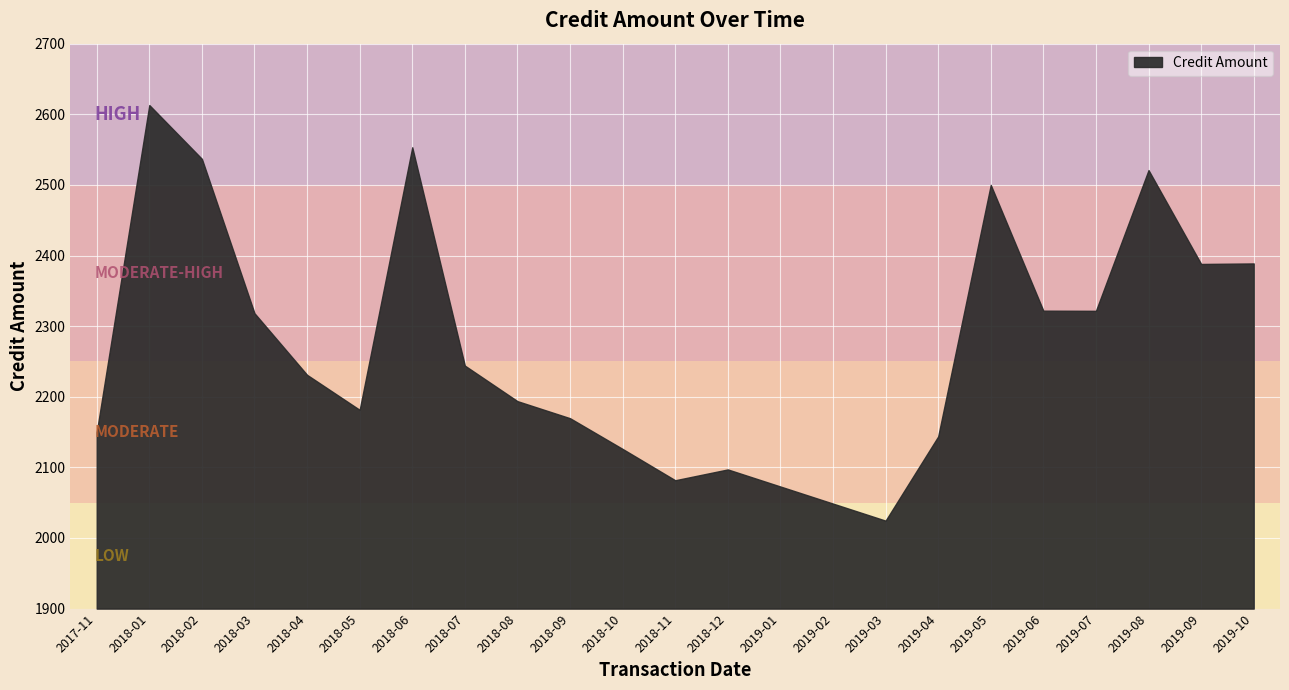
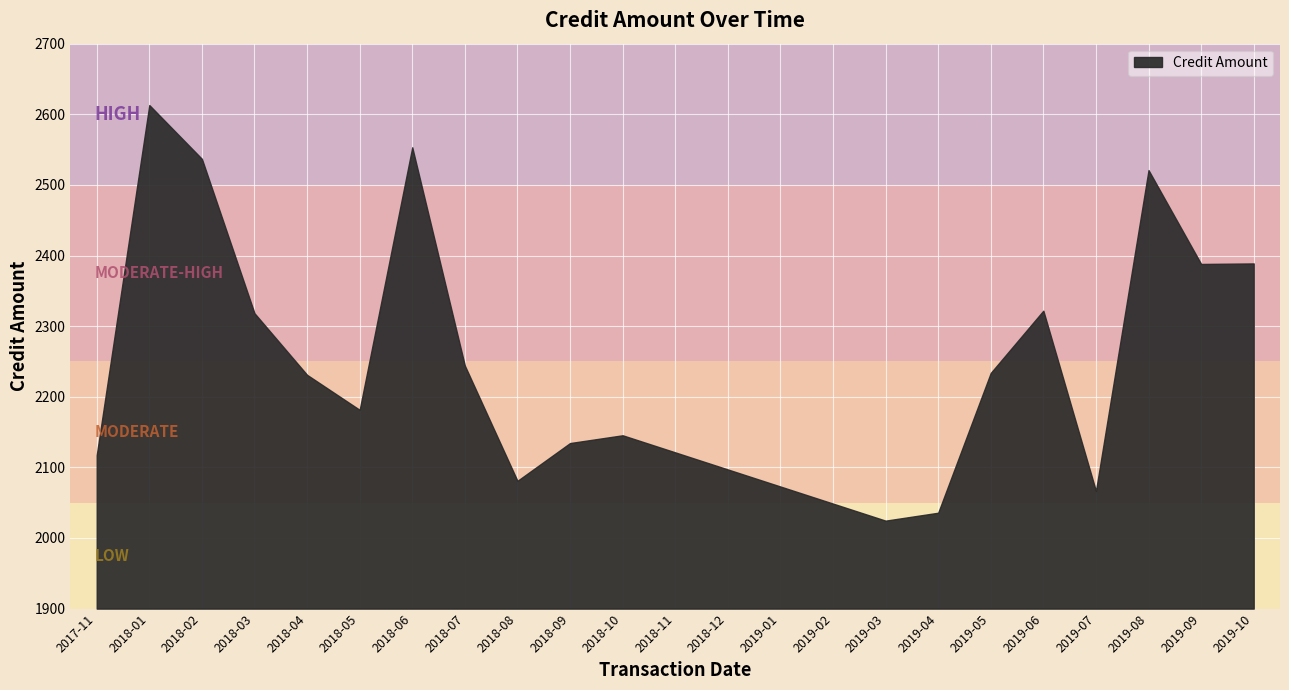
  {
-   "2017-11": 2150,
+   "2017-11": 2120,
    "2018-01": 2610,
    "2018-02": 2540,
    "2018-03": 2320,
    "2018-04": 2230,
    "2018-05": 2180,
    "2018-06": 2550,
    "2018-07": 2240,
-   "2018-08": 2190,
-   "2018-09": 2170,
-   "2018-10": 2130,
-   "2018-11": 2080,
+   "2018-08": 2080,
+   "2018-09": 2130,
+   "2018-10": 2150,
+   "2018-11": 2120,
    "2018-12": 2100,
    "2019-01": 2070,
    "2019-02": 2050,
    "2019-03": 2020,
-   "2019-04": 2140,
-   "2019-05": 2500,
+   "2019-04": 2040,
+   "2019-05": 2230,
    "2019-06": 2320,
-   "2019-07": 2320,
+   "2019-07": 2070,
    "2019-08": 2520,
    "2019-09": 2390,
    "2019-10": 2390
  }
